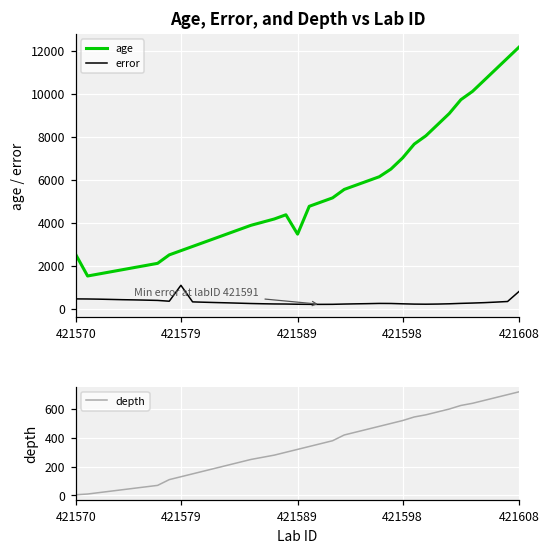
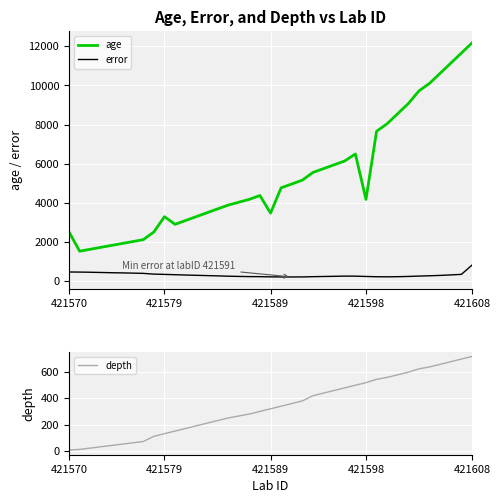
  {
    "Age, Error, and Depth vs Lab ID": {
      "age": {
        "421570": 2500,
-       "421579": 2700,
+       "421579": 3300,
        "421589": 3500,
-       "421598": 7000,
+       "421598": 4200,
        "421608": 12200
      },
      "error": {
        "421570": 500,
-       "421579": 1100,
+       "421579": 300,
        "421598": 200,
        "421608": 800
      }
    }
  }
